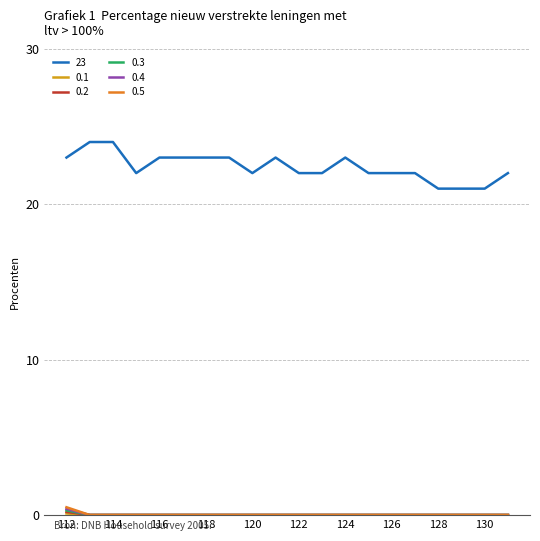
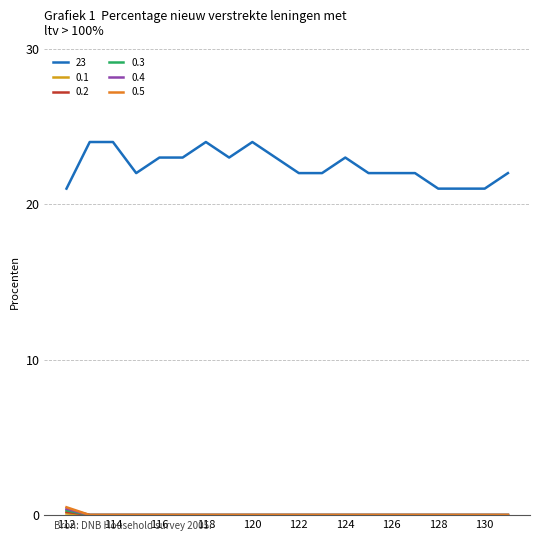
  {
    "23": {
-     "112": 23,
+     "112": 21,
      "114": 24,
      "116": 23,
-     "118": 23,
-     "120": 22,
+     "118": 24,
+     "120": 24,
      "122": 22,
      "124": 23,
      "126": 22,
      "128": 21,
      "130": 21
    }
  }
